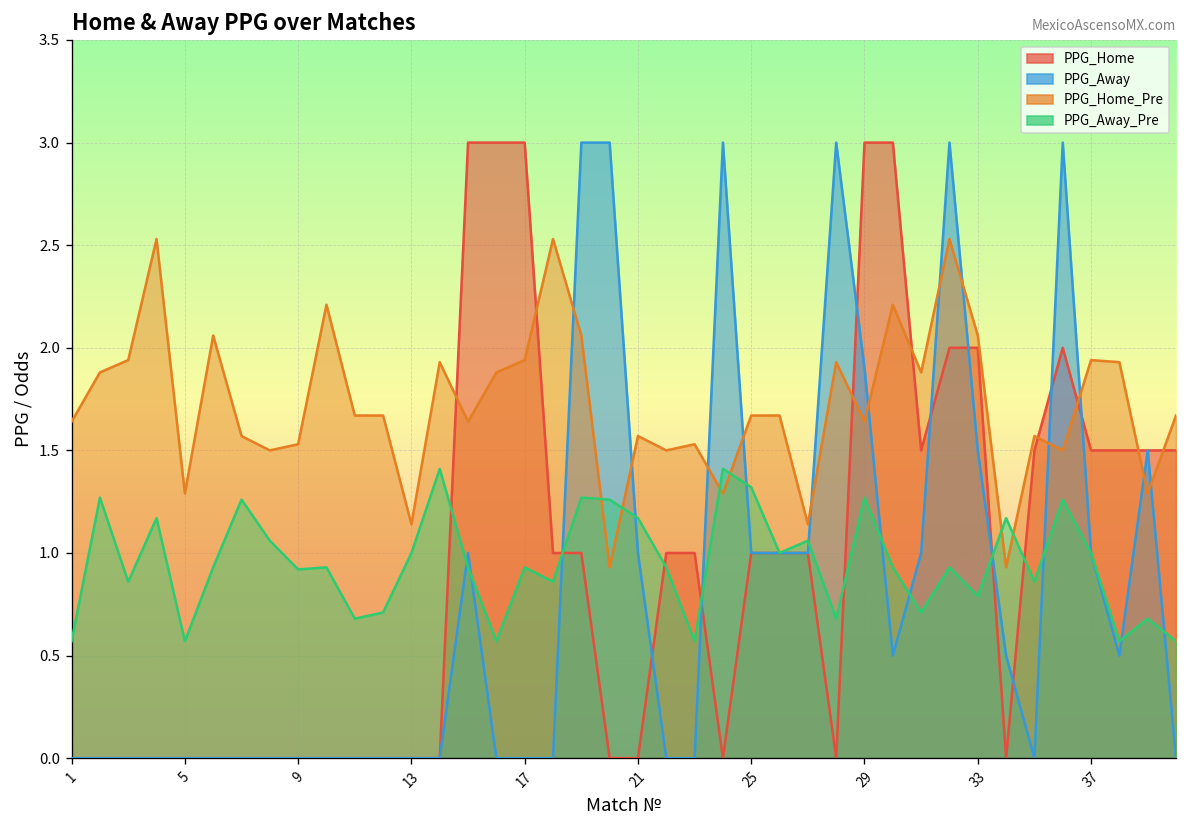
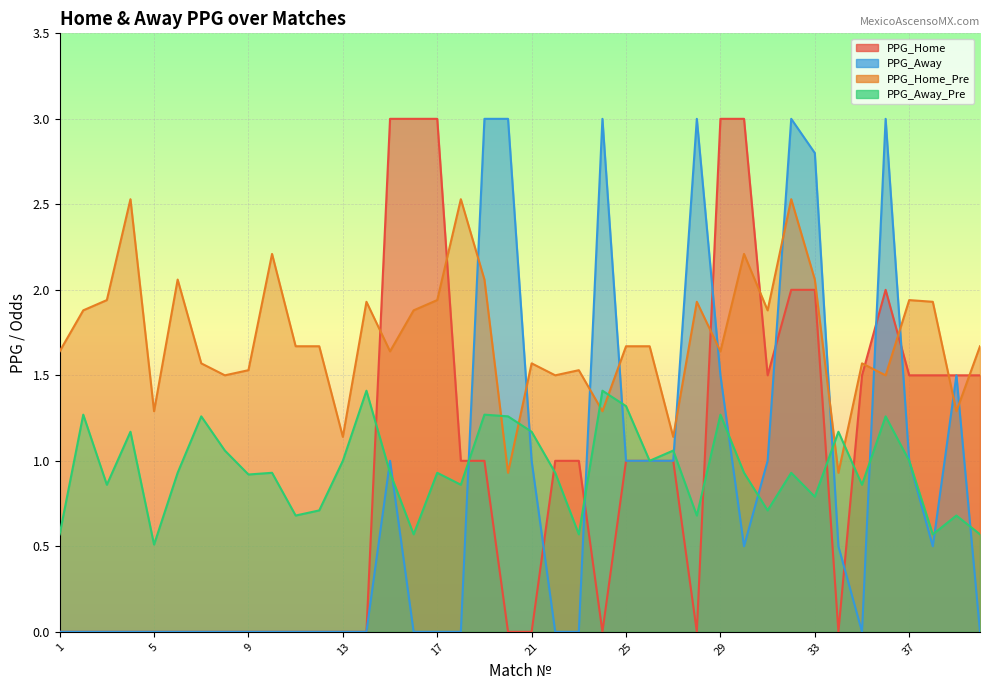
  {
    "PPG_Away": {
      "17": 0.0,
      "21": 1.0,
-     "29": 1.9,
-     "33": 1.5
+     "29": 1.5,
+     "33": 2.8
    },
    "PPG_Away_Pre": {
      "1": 0.57,
-     "5": 0.57,
+     "5": 0.51,
      "9": 0.92,
      "13": 1.00,
      "17": 0.93,
      "21": 1.17,
      "25": 1.32,
      "29": 1.27,
      "33": 0.79
    }
  }
